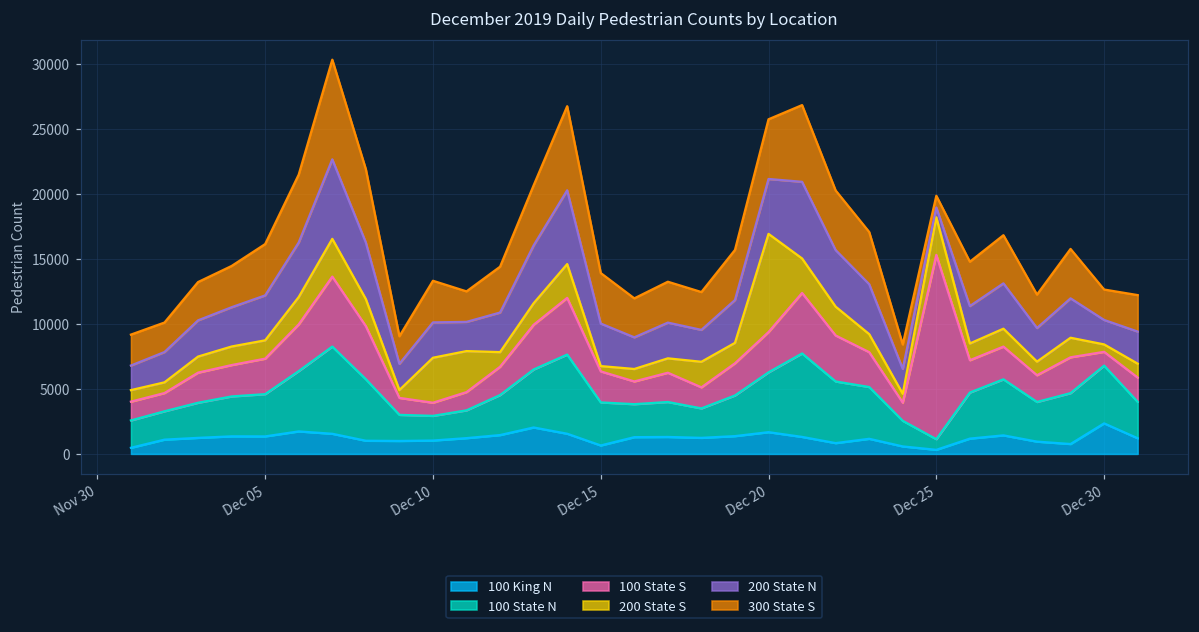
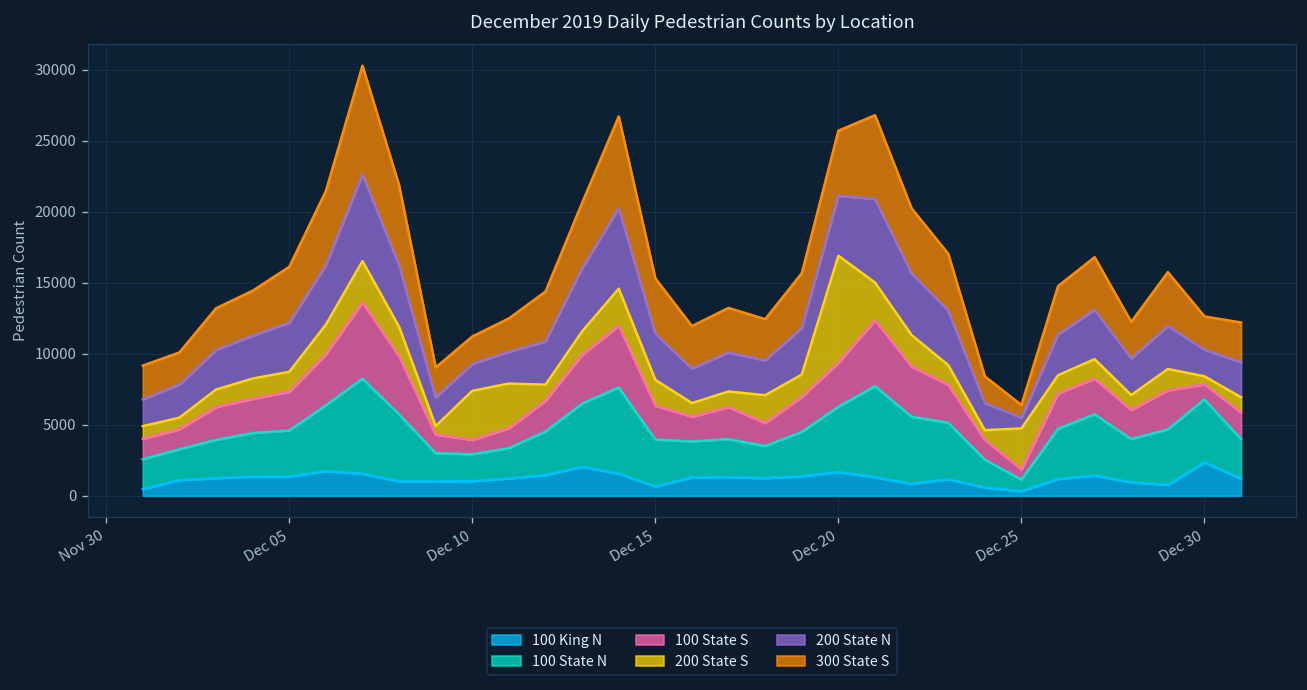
  {
    "100 King N": {
      "Dec 05": 1300,
      "Dec 10": 1000,
      "Dec 15": 600,
      "Dec 20": 1700,
      "Dec 25": 300,
      "Dec 30": 2300
    },
    "100 State N": {
      "Dec 05": 3200,
      "Dec 10": 1900,
      "Dec 15": 3300,
      "Dec 20": 4600,
      "Dec 25": 800,
      "Dec 30": 4400
    },
    "100 State S": {
      "Dec 05": 2700,
      "Dec 10": 1000,
      "Dec 15": 2400,
      "Dec 20": 3100,
-     "Dec 25": 14200,
+     "Dec 25": 700,
      "Dec 30": 1100
    },
    "200 State S": {
      "Dec 05": 1400,
      "Dec 10": 3500,
-     "Dec 15": 400,
+     "Dec 15": 1800,
      "Dec 20": 7500,
      "Dec 25": 2900,
      "Dec 30": 600
    },
    "200 State N": {
      "Dec 05": 3500,
-     "Dec 10": 2700,
+     "Dec 10": 1900,
      "Dec 15": 3300,
      "Dec 20": 4200,
      "Dec 25": 800,
      "Dec 30": 1900
    },
    "300 State S": {
      "Dec 05": 3900,
-     "Dec 10": 3200,
+     "Dec 10": 1900,
      "Dec 15": 3900,
      "Dec 20": 4600,
      "Dec 25": 900,
      "Dec 30": 2300
    }
  }
